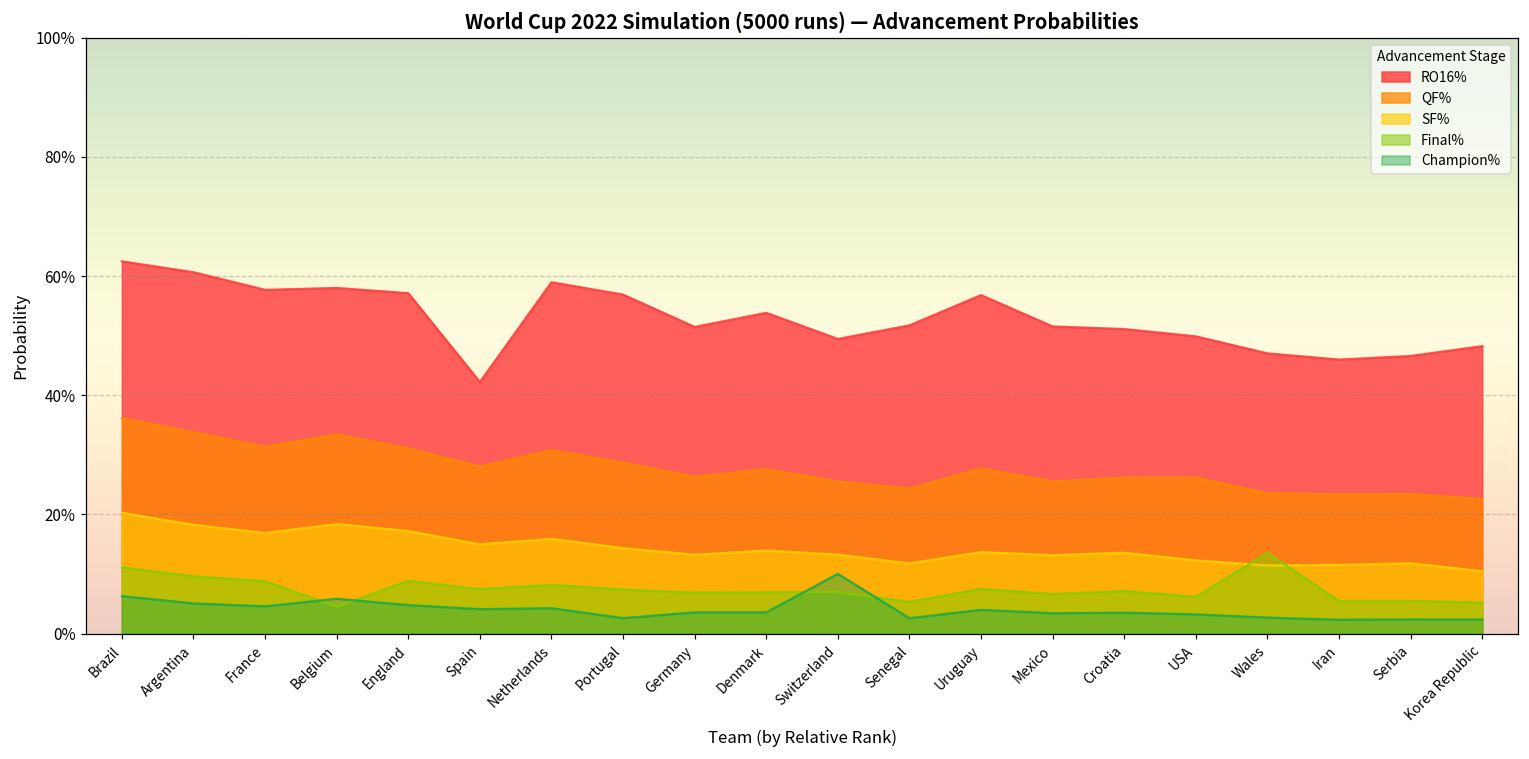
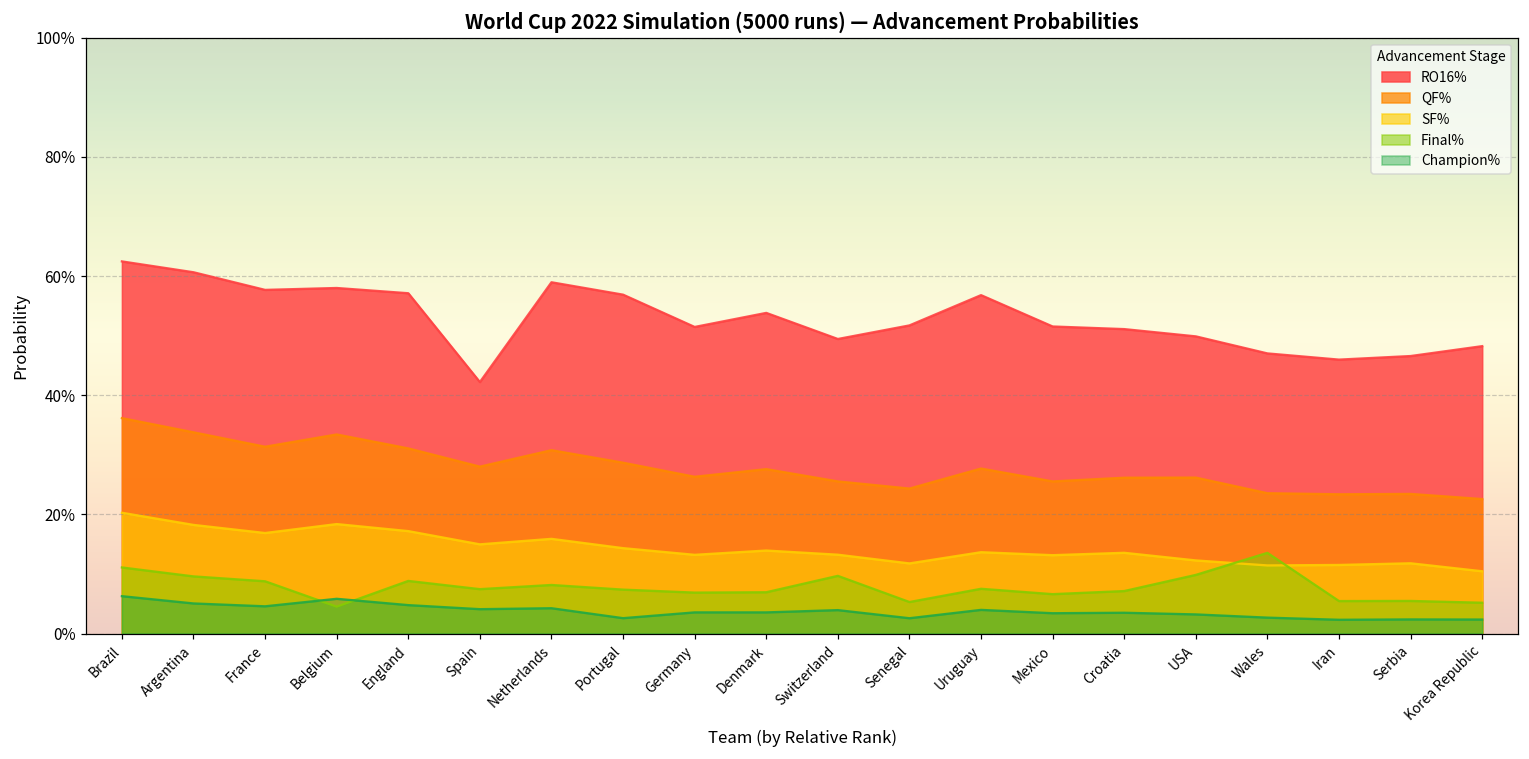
  {
    "RO16%": {
      "Brazil": "62%",
      "Argentina": "61%",
      "France": "58%",
      "Belgium": "58%",
      "England": "57%",
      "Spain": "42%",
      "Netherlands": "59%",
      "Portugal": "57%",
      "Germany": "51%",
      "Denmark": "54%",
      "Switzerland": "49%",
      "Senegal": "52%",
      "Uruguay": "57%",
      "Mexico": "52%",
      "Croatia": "51%",
      "USA": "50%",
      "Wales": "47%",
      "Iran": "46%",
      "Serbia": "47%",
      "Korea Republic": "48%"
    },
    "QF%": {
      "Brazil": "36%",
      "Argentina": "34%",
      "France": "31%",
      "Belgium": "33%",
      "England": "31%",
      "Spain": "28%",
      "Netherlands": "31%",
      "Portugal": "29%",
      "Germany": "26%",
      "Denmark": "28%",
      "Switzerland": "26%",
      "Senegal": "24%",
      "Uruguay": "28%",
      "Mexico": "26%",
      "Croatia": "26%",
      "USA": "26%",
      "Wales": "24%",
      "Iran": "23%",
      "Serbia": "23%",
      "Korea Republic": "23%"
    },
    "SF%": {
      "Brazil": "20%",
      "Argentina": "18%",
      "France": "17%",
      "Belgium": "18%",
      "England": "17%",
      "Spain": "15%",
      "Netherlands": "16%",
      "Portugal": "14%",
      "Germany": "13%",
      "Denmark": "14%",
      "Switzerland": "13%",
      "Senegal": "12%",
      "Uruguay": "14%",
      "Mexico": "13%",
      "Croatia": "14%",
      "USA": "12%",
      "Wales": "11%",
      "Iran": "12%",
      "Serbia": "12%",
      "Korea Republic": "10%"
    },
    "Final%": {
      "Brazil": "11%",
      "Argentina": "10%",
      "France": "9%",
      "Belgium": "5%",
      "England": "9%",
      "Spain": "7%",
      "Netherlands": "8%",
      "Portugal": "7%",
      "Germany": "7%",
      "Denmark": "7%",
-     "Switzerland": "7%",
+     "Switzerland": "10%",
      "Senegal": "5%",
      "Uruguay": "8%",
      "Mexico": "7%",
      "Croatia": "7%",
-     "USA": "6%",
+     "USA": "10%",
      "Wales": "14%",
      "Iran": "5%",
      "Serbia": "5%",
      "Korea Republic": "5%"
    },
    "Champion%": {
      "Brazil": "6%",
      "Argentina": "5%",
      "France": "5%",
      "Belgium": "6%",
      "England": "5%",
      "Spain": "4%",
      "Netherlands": "4%",
      "Portugal": "3%",
      "Germany": "4%",
      "Denmark": "4%",
-     "Switzerland": "10%",
+     "Switzerland": "4%",
      "Senegal": "3%",
      "Uruguay": "4%",
      "Mexico": "3%",
      "Croatia": "4%",
      "USA": "3%",
      "Wales": "3%",
      "Iran": "2%",
      "Serbia": "2%",
      "Korea Republic": "2%"
    }
  }
